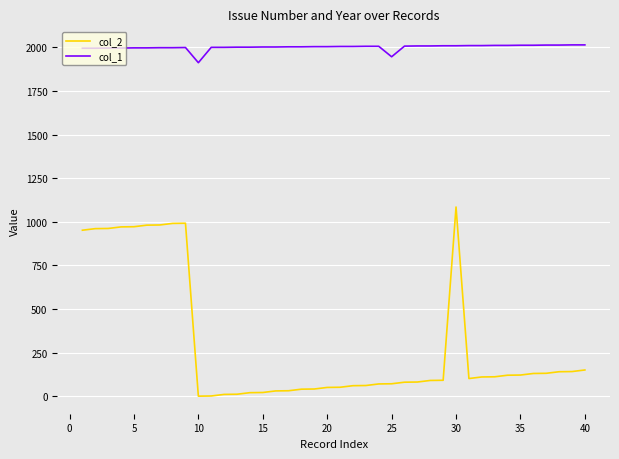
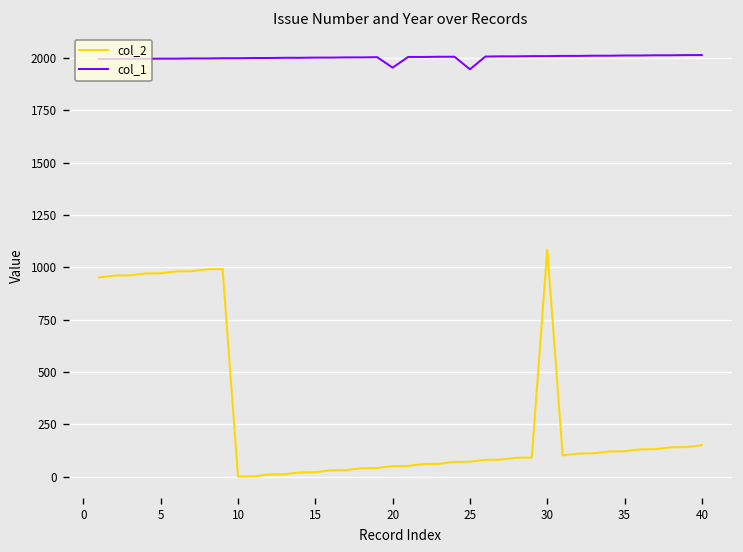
  {
    "col_2": {
      "5": 970,
      "10": 0,
      "15": 20,
      "20": 50,
      "25": 70,
      "30": 1090,
      "35": 120,
      "40": 150
    },
    "col_1": {
      "5": 2000,
-     "10": 1910,
+     "10": 2000,
      "15": 2000,
-     "20": 2000,
+     "20": 1950,
      "25": 1950,
      "30": 2010,
      "35": 2010,
      "40": 2010
    }
  }
